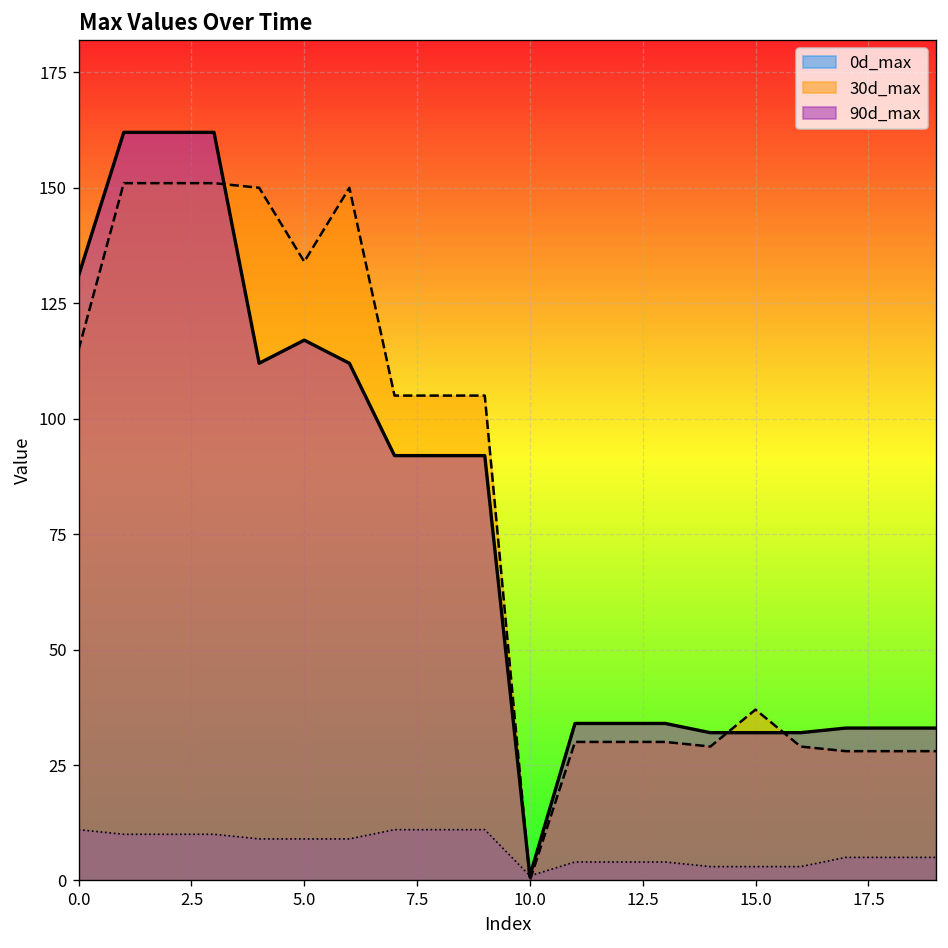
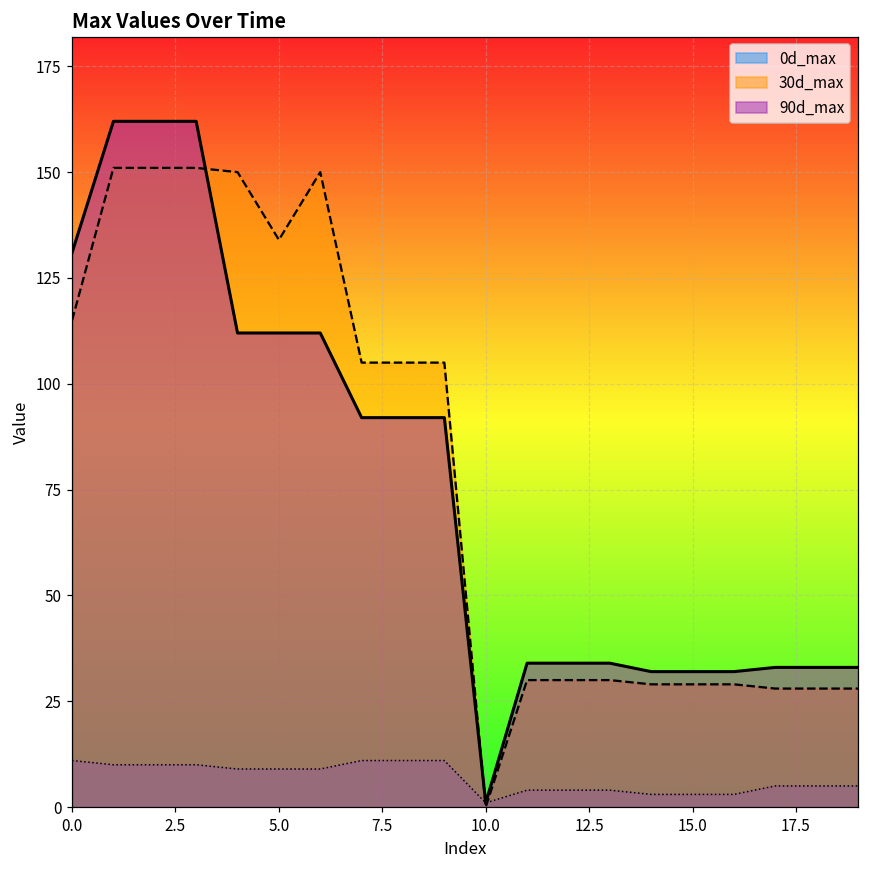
  {
    "0d_max": {
      "0.0": 11,
      "5.0": 9,
      "15.0": 3
    },
    "30d_max": {
      "0.0": 115,
      "5.0": 134,
      "10.0": 0,
-     "15.0": 37
+     "15.0": 29
    },
    "90d_max": {
      "0.0": 131,
-     "5.0": 117,
+     "5.0": 112,
      "15.0": 32
    }
  }
